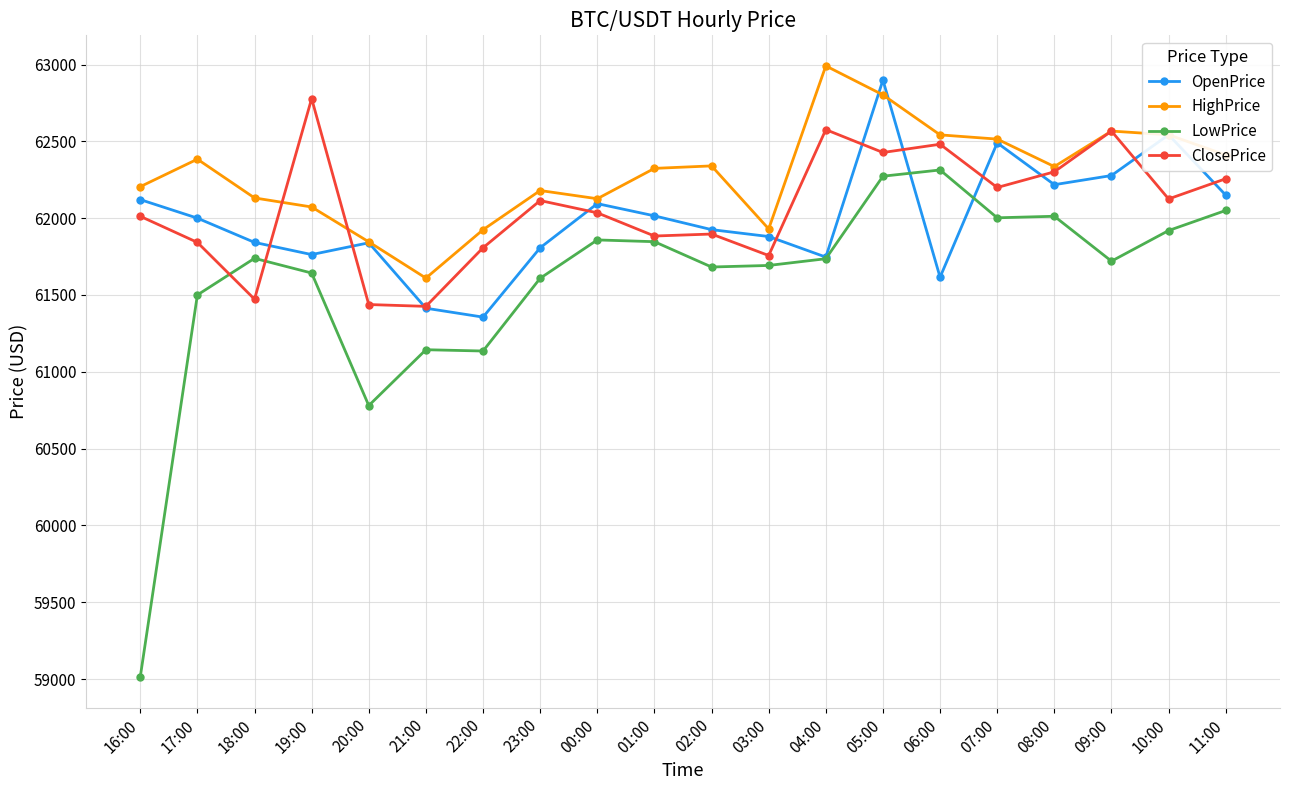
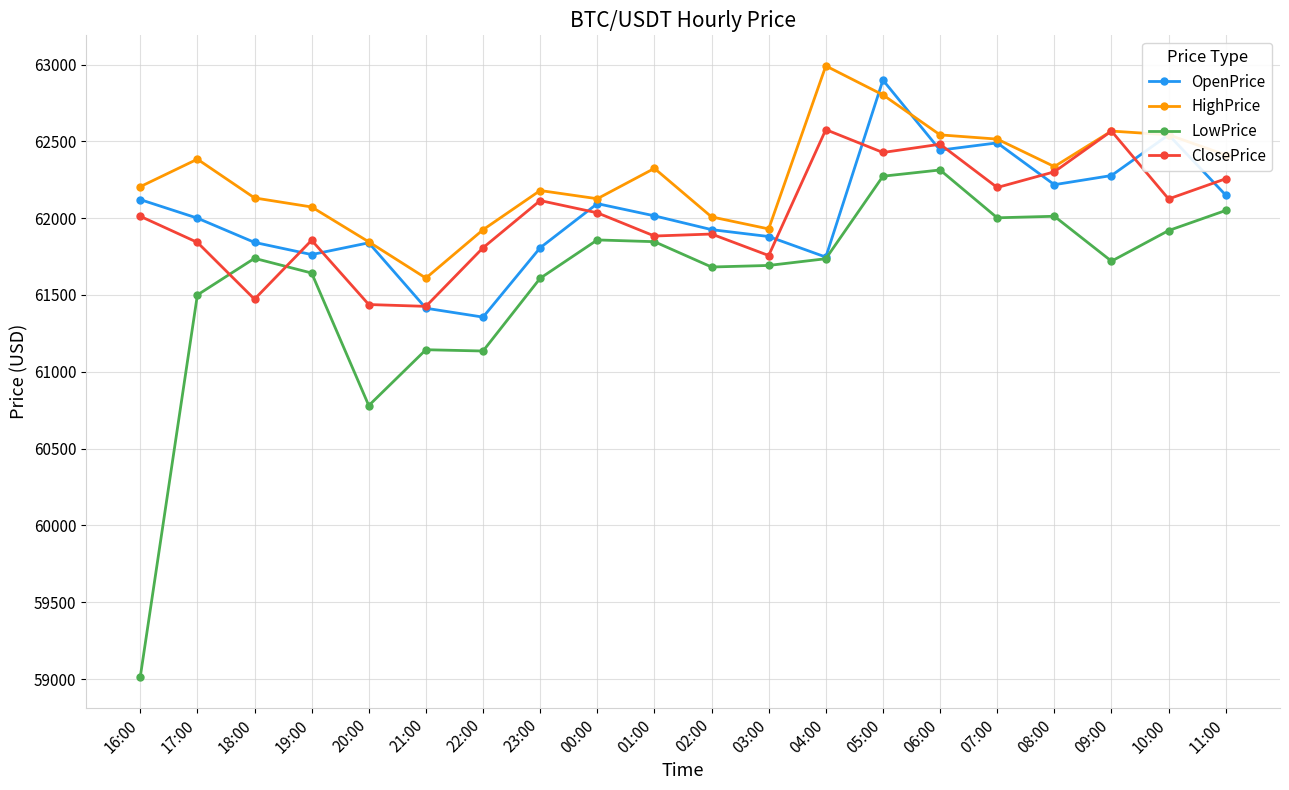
  {
    "OpenPrice": {
      "16:00": 62120,
      "17:00": 62000,
      "18:00": 61840,
      "19:00": 61760,
      "22:00": 61360,
      "23:00": 61810,
      "00:00": 62090,
      "01:00": 62010,
      "02:00": 61930,
      "03:00": 61880,
      "05:00": 62900,
-     "06:00": 61620,
+     "06:00": 62440,
      "07:00": 62490,
      "08:00": 62220,
      "09:00": 62280,
      "11:00": 62150
    },
    "HighPrice": {
      "16:00": 62200,
      "17:00": 62380,
      "18:00": 62130,
      "19:00": 62070,
      "21:00": 61610,
      "22:00": 61920,
      "23:00": 62180,
      "00:00": 62130,
      "01:00": 62320,
-     "02:00": 62340,
+     "02:00": 62010,
      "03:00": 61930,
      "04:00": 62990,
      "05:00": 62800,
      "06:00": 62540,
      "07:00": 62510,
      "08:00": 62340
    },
    "LowPrice": {
      "16:00": 59010,
      "17:00": 61500,
      "18:00": 61740,
      "19:00": 61640,
      "20:00": 60780,
      "21:00": 61140,
      "22:00": 61140,
      "23:00": 61610,
      "00:00": 61860,
      "01:00": 61850,
      "02:00": 61680,
      "03:00": 61690,
      "05:00": 62270,
      "06:00": 62310,
      "07:00": 62000,
      "08:00": 62010,
      "09:00": 61720,
      "10:00": 61920,
      "11:00": 62050
    },
    "ClosePrice": {
      "16:00": 62010,
      "17:00": 61840,
      "18:00": 61470,
-     "19:00": 62780,
+     "19:00": 61860,
      "20:00": 61440,
      "22:00": 61810,
      "23:00": 62110,
      "00:00": 62030,
      "01:00": 61880,
      "02:00": 61900,
      "03:00": 61760,
      "04:00": 62580,
      "05:00": 62430,
      "06:00": 62480,
      "07:00": 62200,
      "08:00": 62300,
      "10:00": 62130,
      "11:00": 62260
    }
  }
